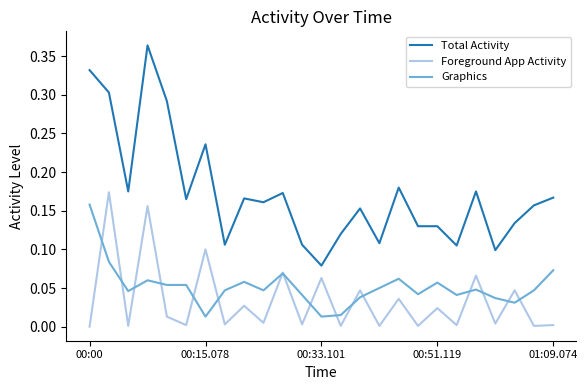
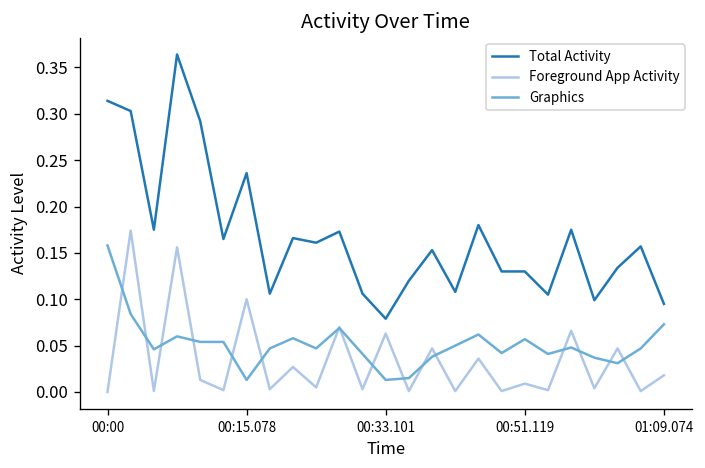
  {
    "Total Activity": {
-     "00:00": 0.33,
+     "00:00": 0.31,
      "00:15.078": 0.24,
      "00:33.101": 0.08,
      "00:51.119": 0.13,
-     "01:09.074": 0.17
+     "01:09.074": 0.10
    },
    "Foreground App Activity": {
      "00:00": 0.00,
      "00:15.078": 0.10,
      "00:33.101": 0.06,
-     "00:51.119": 0.02,
-     "01:09.074": 0.00
+     "00:51.119": 0.01,
+     "01:09.074": 0.02
    },
    "Graphics": {
      "00:00": 0.16,
      "00:15.078": 0.01,
      "00:33.101": 0.01,
      "00:51.119": 0.06,
      "01:09.074": 0.07
    }
  }
